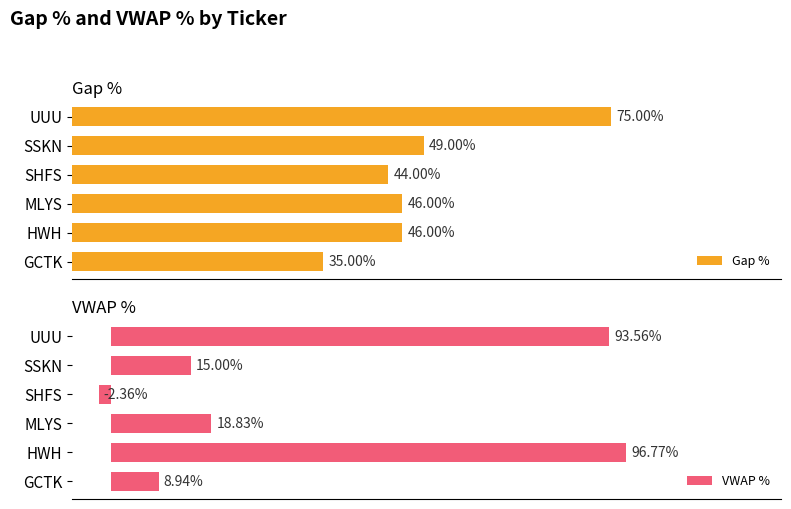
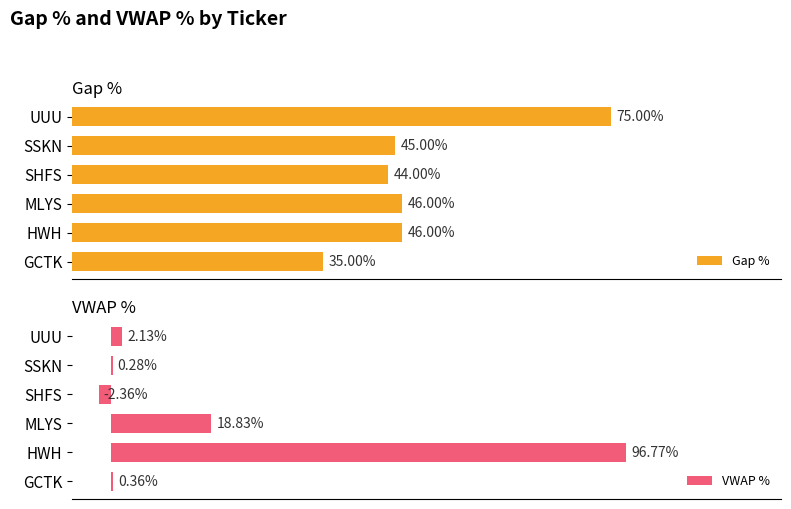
  {
    "Gap %": {
      "UUU": "75.00%",
-     "SSKN": "49.00%",
+     "SSKN": "45.00%",
      "SHFS": "44.00%",
      "MLYS": "46.00%",
      "HWH": "46.00%",
      "GCTK": "35.00%"
    },
    "VWAP %": {
-     "UUU": "93.56%",
-     "SSKN": "15.00%",
+     "UUU": "2.13%",
+     "SSKN": "0.28%",
      "SHFS": "-2.36%",
      "MLYS": "18.83%",
      "HWH": "96.77%",
-     "GCTK": "8.94%"
+     "GCTK": "0.36%"
    }
  }
